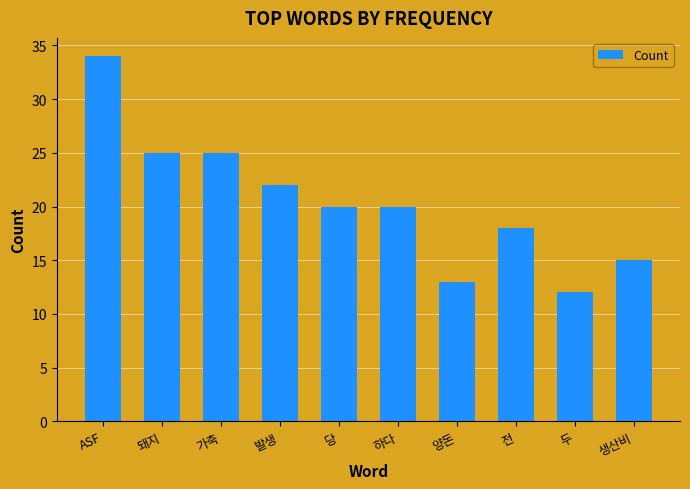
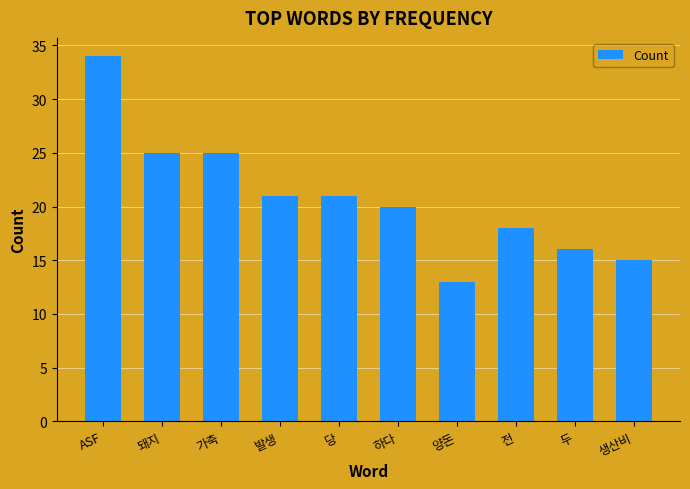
  {
    "ASF": 34,
    "돼지": 25,
    "가축": 25,
-   "발생": 22,
-   "당": 20,
+   "발생": 21,
+   "당": 21,
    "하다": 20,
    "양돈": 13,
    "전": 18,
-   "두": 12,
+   "두": 16,
    "생산비": 15
  }
